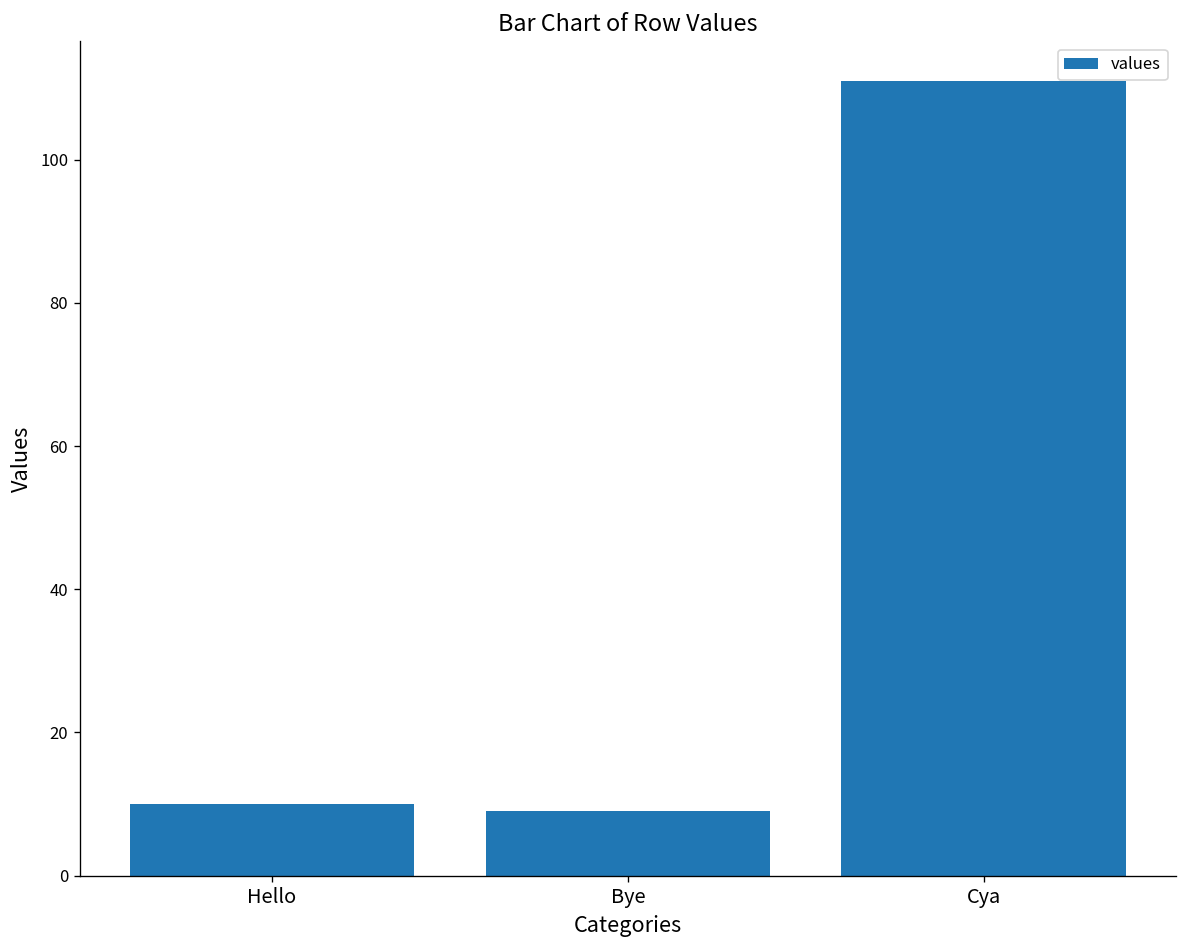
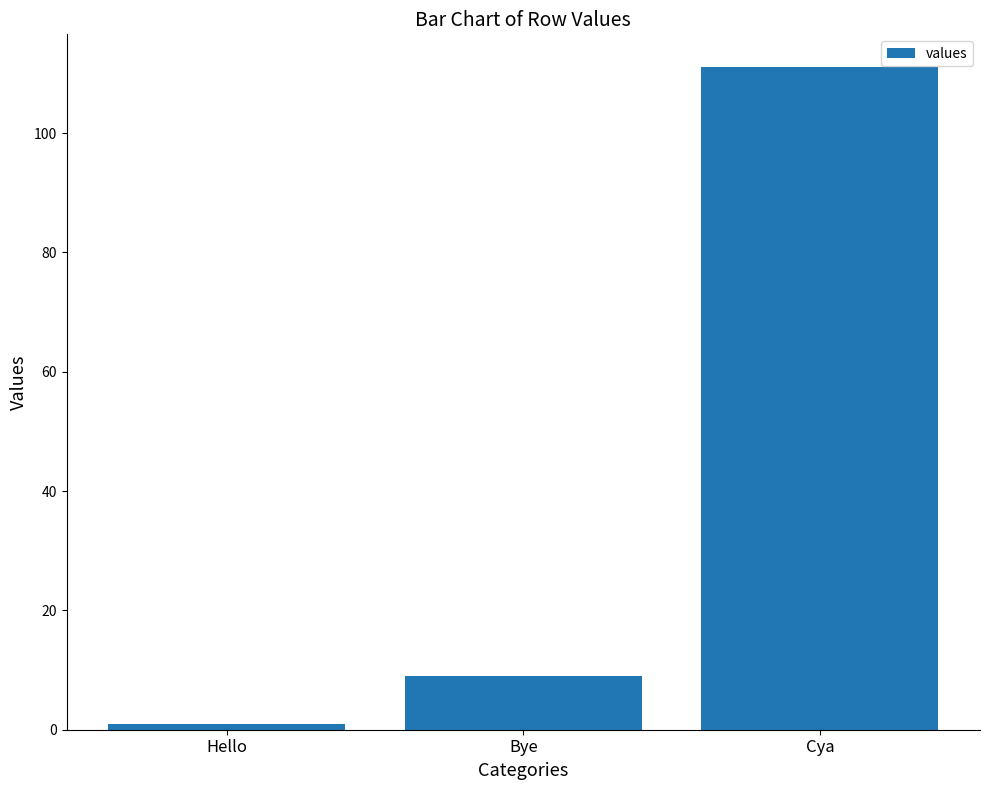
  {
-   "Hello": 10,
+   "Hello": 1,
    "Bye": 9,
    "Cya": 111
  }
